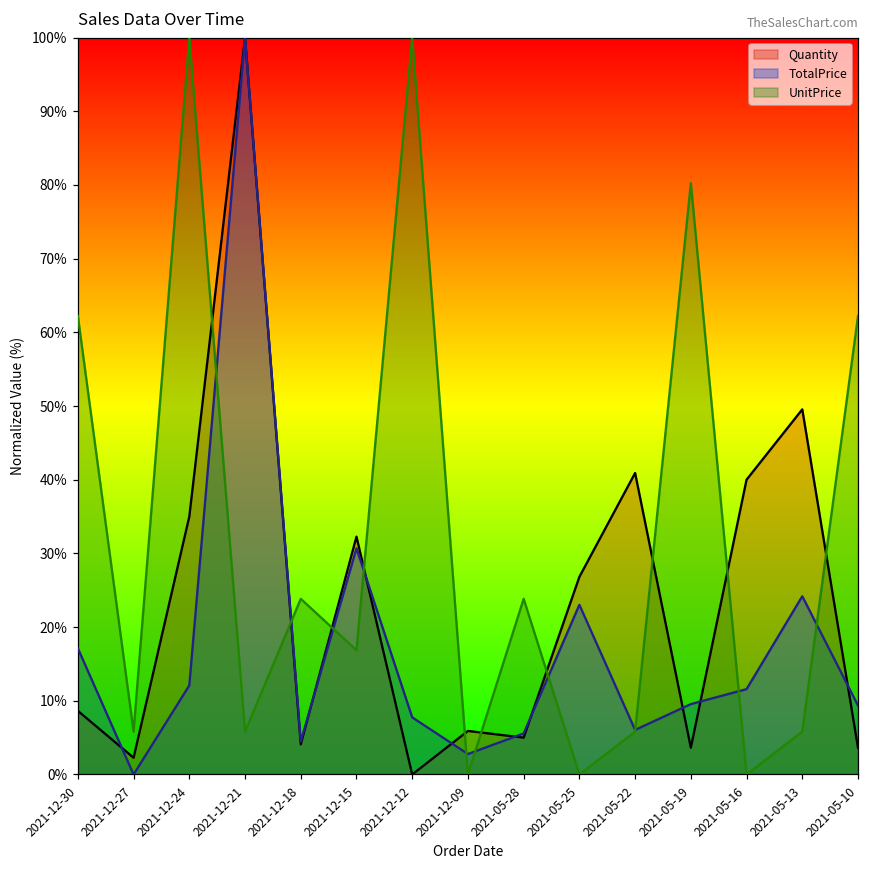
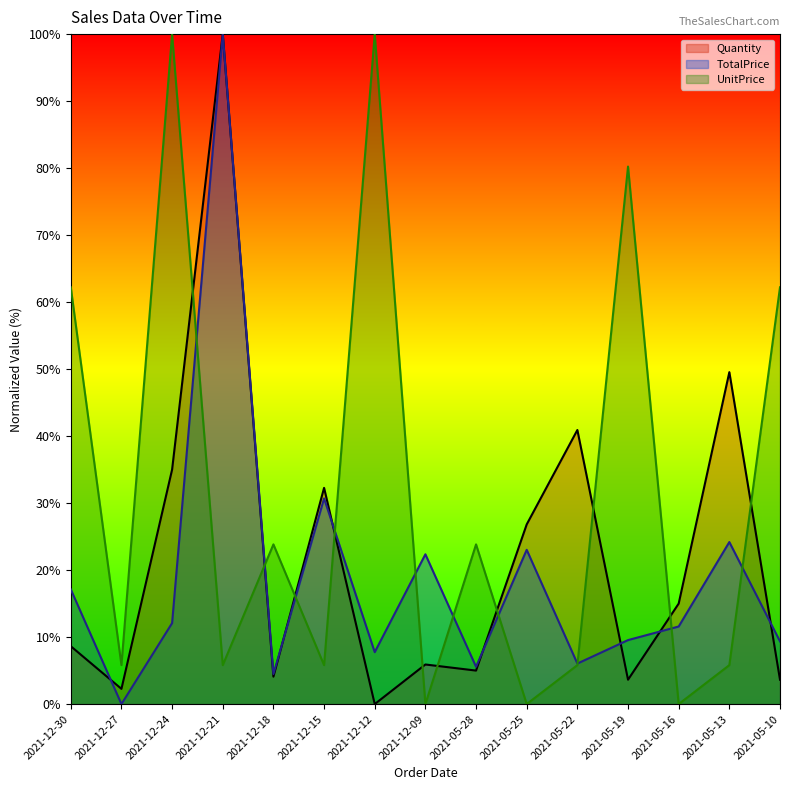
  {
    "Quantity": {
      "2021-12-30": "9%",
      "2021-12-27": "2%",
      "2021-12-24": "35%",
      "2021-12-18": "4%",
      "2021-12-15": "32%",
      "2021-12-12": "0%",
      "2021-12-09": "6%",
      "2021-05-28": "5%",
      "2021-05-25": "27%",
      "2021-05-22": "41%",
      "2021-05-19": "4%",
-     "2021-05-16": "40%",
+     "2021-05-16": "15%",
      "2021-05-13": "50%",
      "2021-05-10": "4%"
    },
    "TotalPrice": {
      "2021-12-30": "17%",
      "2021-12-27": "0%",
      "2021-12-24": "12%",
      "2021-12-18": "4%",
      "2021-12-15": "31%",
      "2021-12-12": "8%",
-     "2021-12-09": "3%",
+     "2021-12-09": "22%",
      "2021-05-28": "6%",
      "2021-05-25": "23%",
      "2021-05-19": "10%",
      "2021-05-16": "12%",
      "2021-05-13": "24%",
      "2021-05-10": "9%"
    },
    "UnitPrice": {
      "2021-12-30": "62%",
      "2021-12-27": "6%",
      "2021-12-24": "100%",
      "2021-12-21": "6%",
      "2021-12-18": "24%",
-     "2021-12-15": "17%",
+     "2021-12-15": "6%",
      "2021-12-12": "100%",
      "2021-12-09": "0%",
      "2021-05-28": "24%",
      "2021-05-25": "0%",
      "2021-05-19": "80%",
      "2021-05-16": "0%",
      "2021-05-13": "6%",
      "2021-05-10": "62%"
    }
  }
